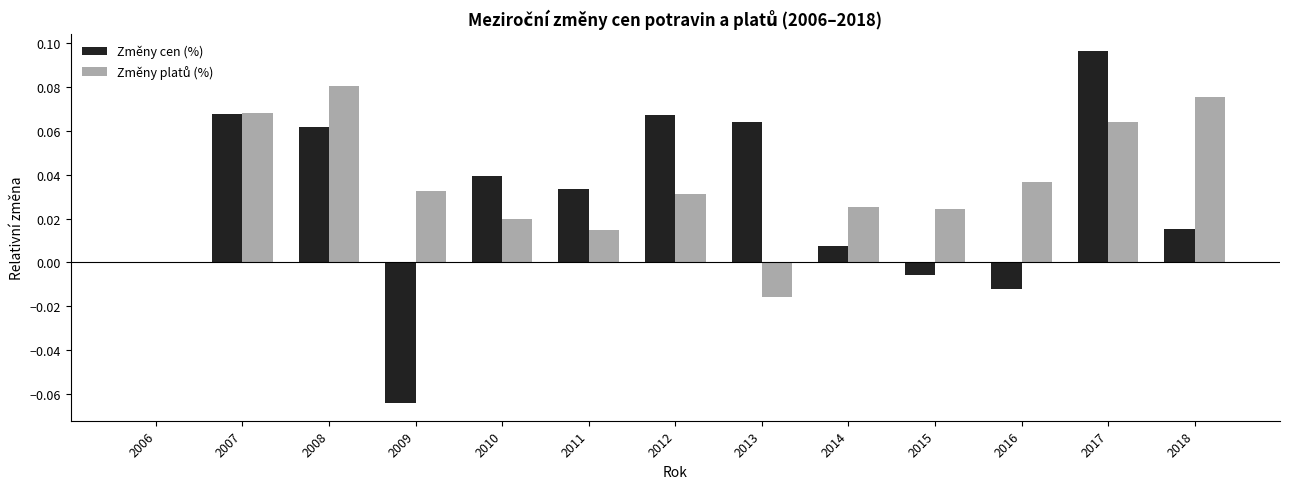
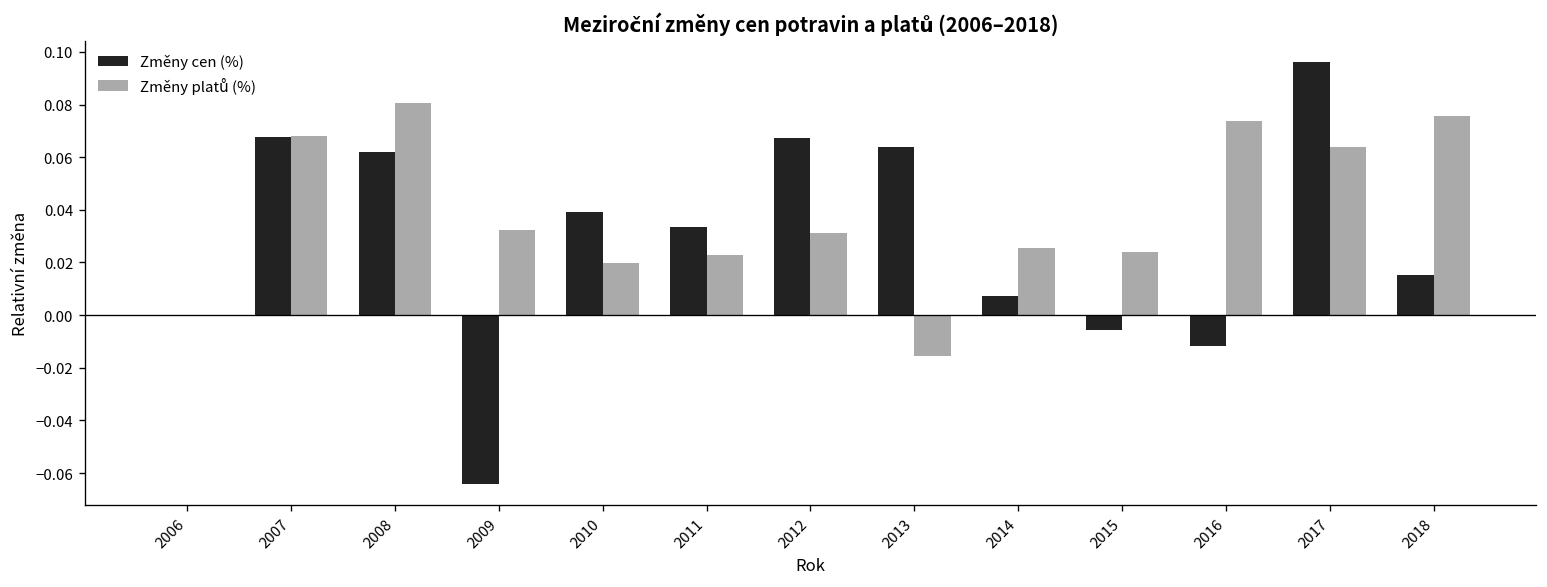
  {
    "Změny cen (%)": {
      "2006": 0.000,
      "2007": 0.068,
      "2008": 0.062,
      "2009": -0.064,
      "2010": 0.039,
      "2011": 0.034,
      "2012": 0.067,
      "2013": 0.064,
      "2014": 0.007,
      "2015": -0.006,
      "2016": -0.012,
      "2017": 0.096,
      "2018": 0.015
    },
    "Změny platů (%)": {
      "2006": 0.000,
      "2007": 0.068,
      "2008": 0.081,
      "2009": 0.033,
      "2010": 0.020,
-     "2011": 0.015,
+     "2011": 0.023,
      "2012": 0.031,
      "2013": -0.016,
      "2014": 0.025,
      "2015": 0.024,
-     "2016": 0.037,
+     "2016": 0.074,
      "2017": 0.064,
      "2018": 0.075
    }
  }
